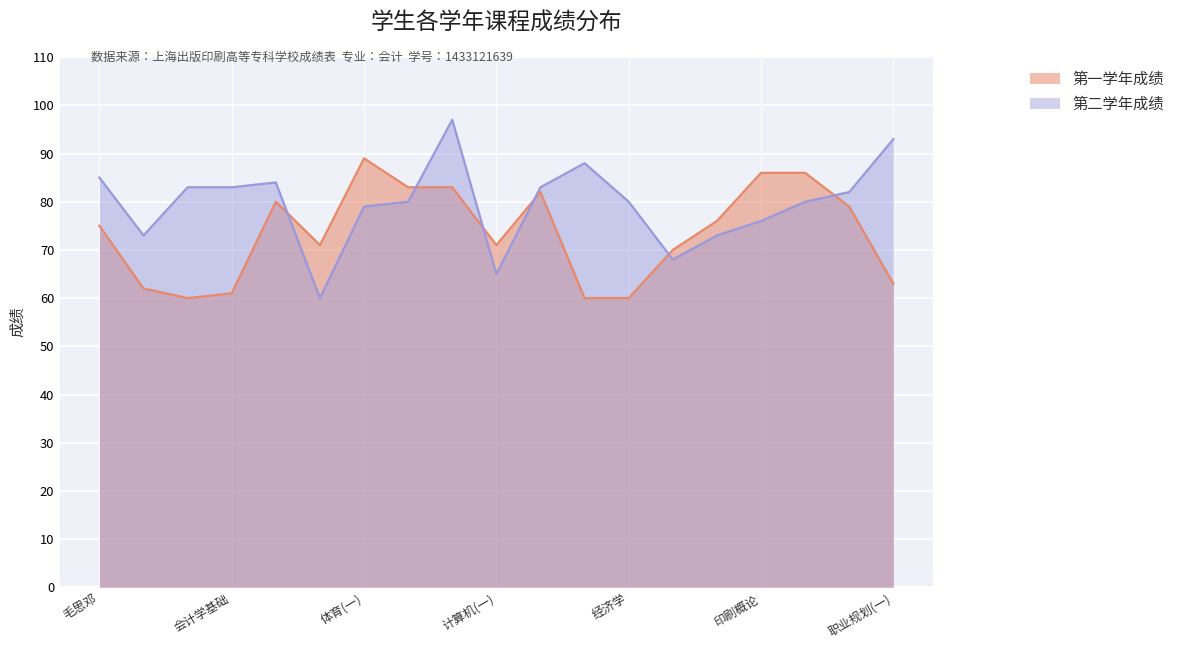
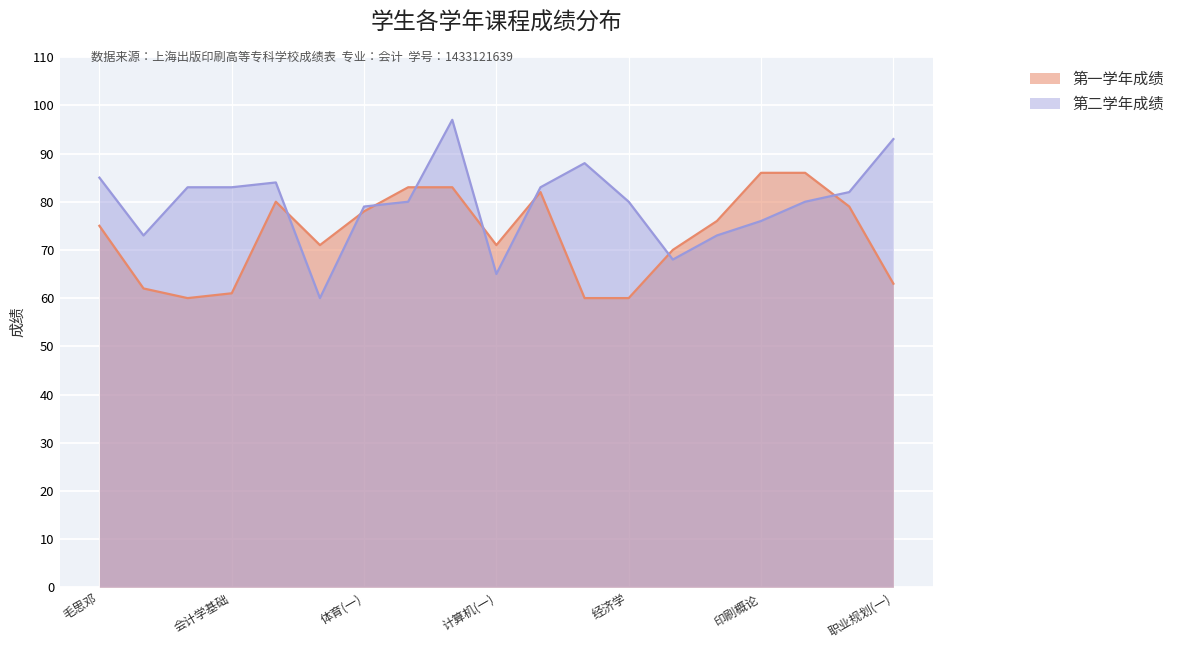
  {
    "第一学年成绩": {
      "毛思邓": 75,
      "会计学基础": 61,
-     "体育(一)": 89,
+     "体育(一)": 78,
      "计算机(一)": 71,
      "经济学": 60,
      "印刷概论": 86,
      "职业规划(一)": 63
    },
    "第二学年成绩": {
      "毛思邓": 85,
      "会计学基础": 83,
      "体育(一)": 79,
      "计算机(一)": 65,
      "经济学": 80,
      "印刷概论": 76,
      "职业规划(一)": 93
    }
  }
